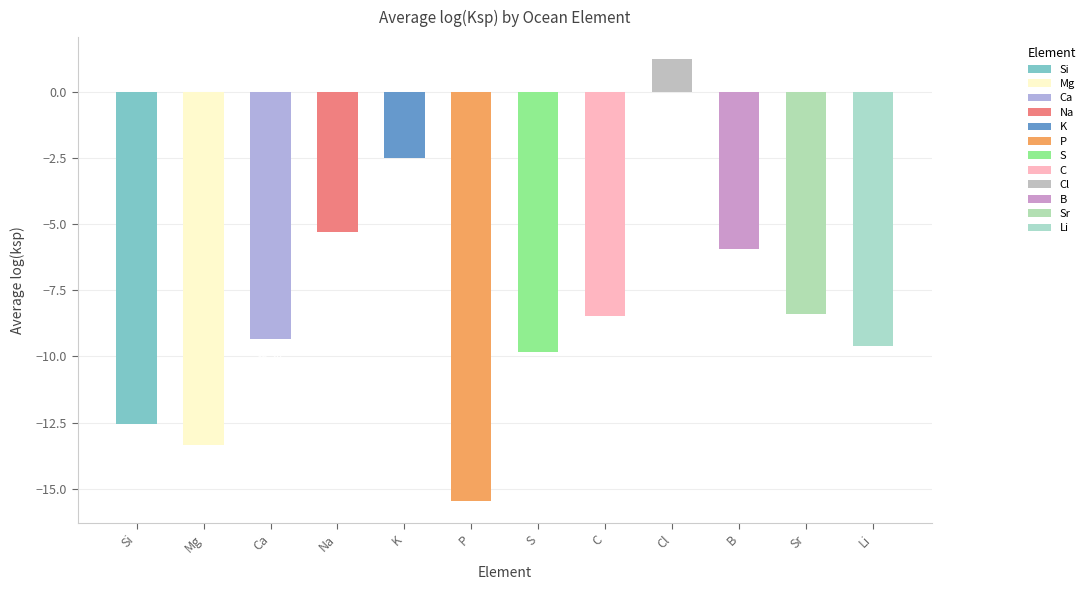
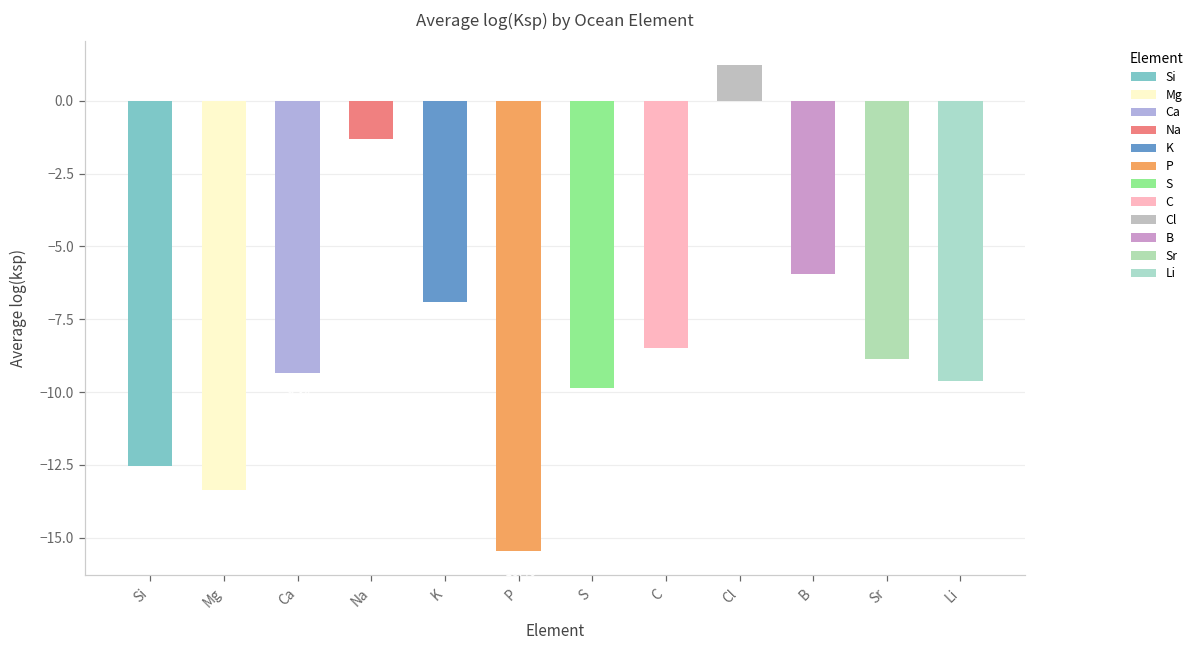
  {
    "Si": -12.5,
    "Mg": -13.4,
    "Ca": -9.3,
-   "Na": -5.3,
-   "K": -2.5,
+   "Na": -1.3,
+   "K": -6.9,
    "P": -15.5,
    "S": -9.9,
    "C": -8.5,
    "Cl": 1.2,
    "B": -5.9,
-   "Sr": -8.4,
+   "Sr": -8.9,
    "Li": -9.6
  }
